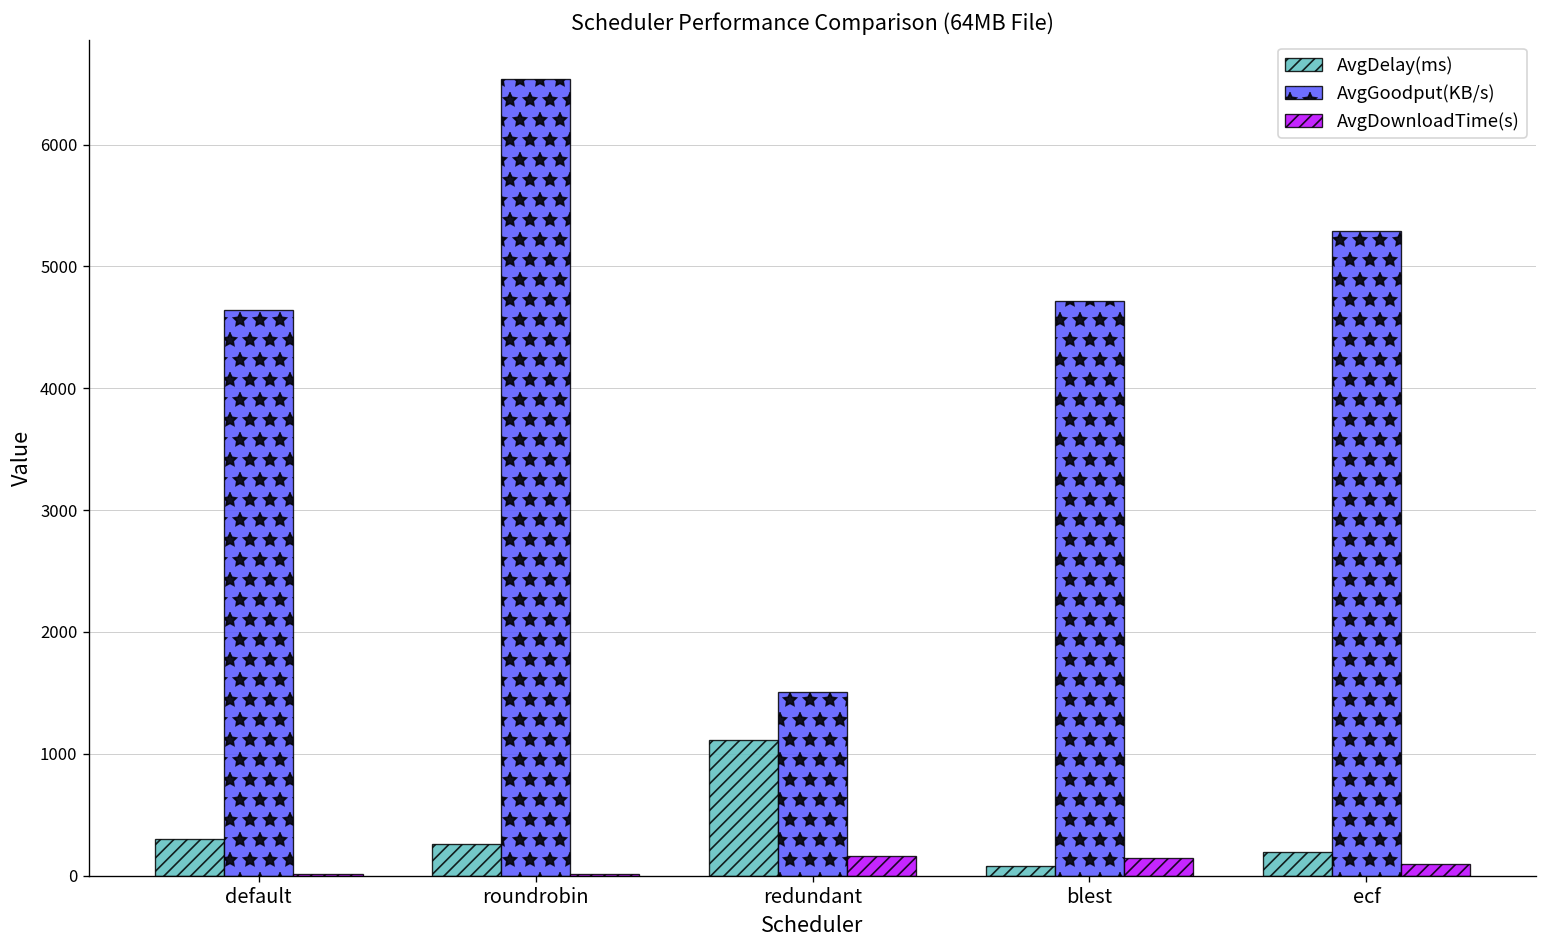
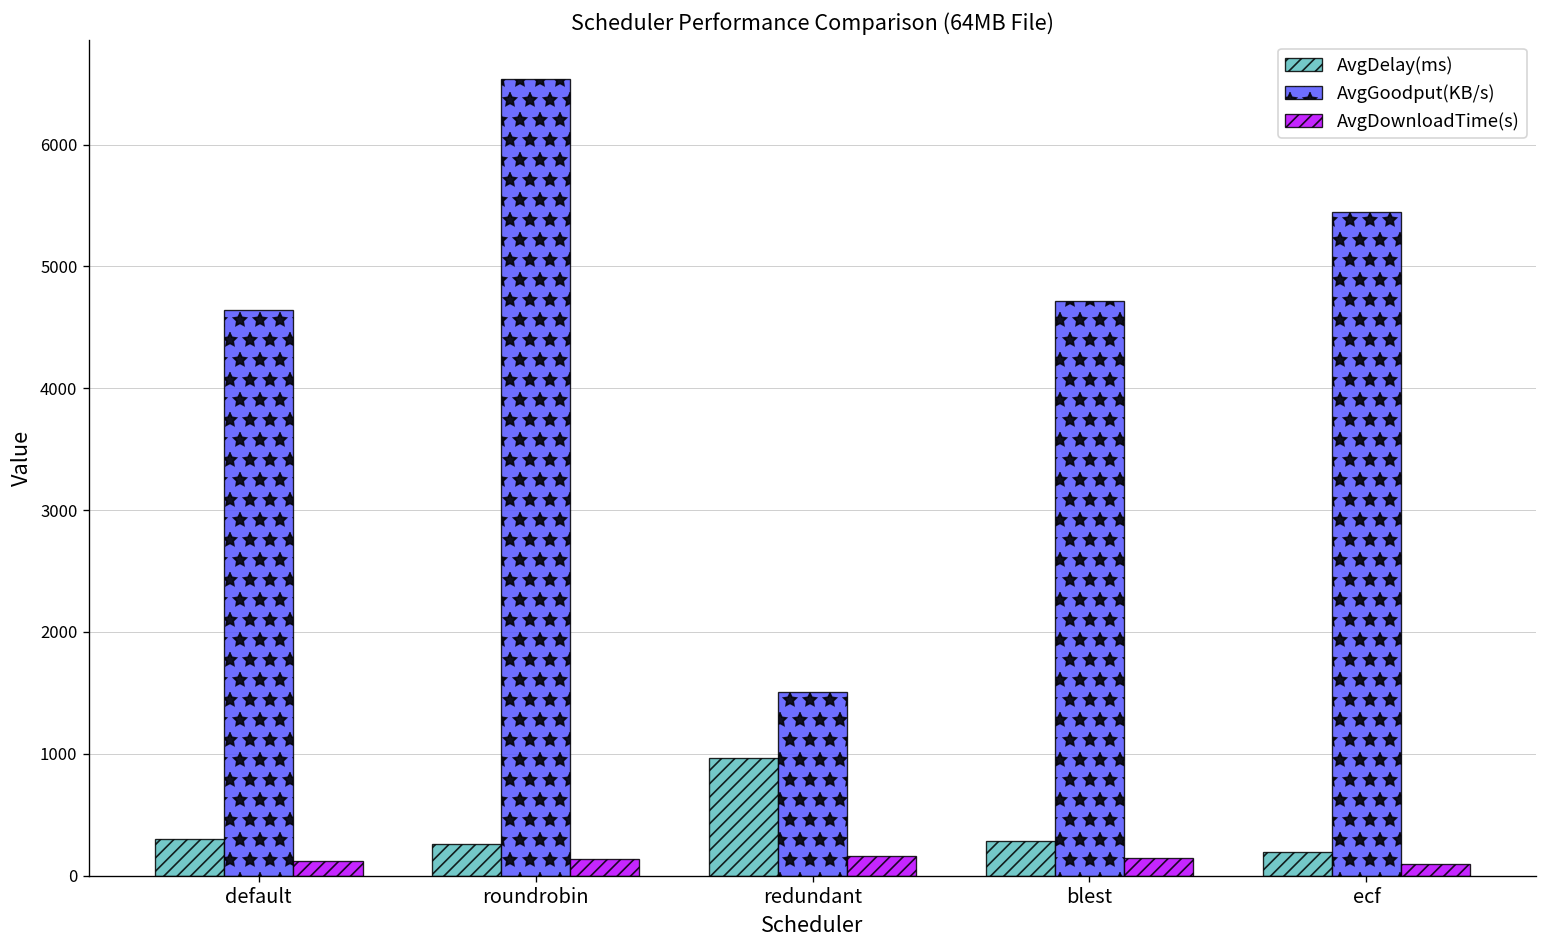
  {
    "AvgDelay(ms)": {
      "default": 300,
      "roundrobin": 260,
-     "redundant": 1110,
-     "blest": 80,
+     "redundant": 970,
+     "blest": 280,
      "ecf": 200
    },
    "AvgGoodput(KB/s)": {
      "default": 4640,
      "roundrobin": 6530,
      "redundant": 1510,
      "blest": 4720,
-     "ecf": 5290
+     "ecf": 5450
    },
    "AvgDownloadTime(s)": {
-     "default": 10,
-     "roundrobin": 10,
+     "default": 120,
+     "roundrobin": 130,
      "redundant": 160,
      "blest": 150,
      "ecf": 90
    }
  }
